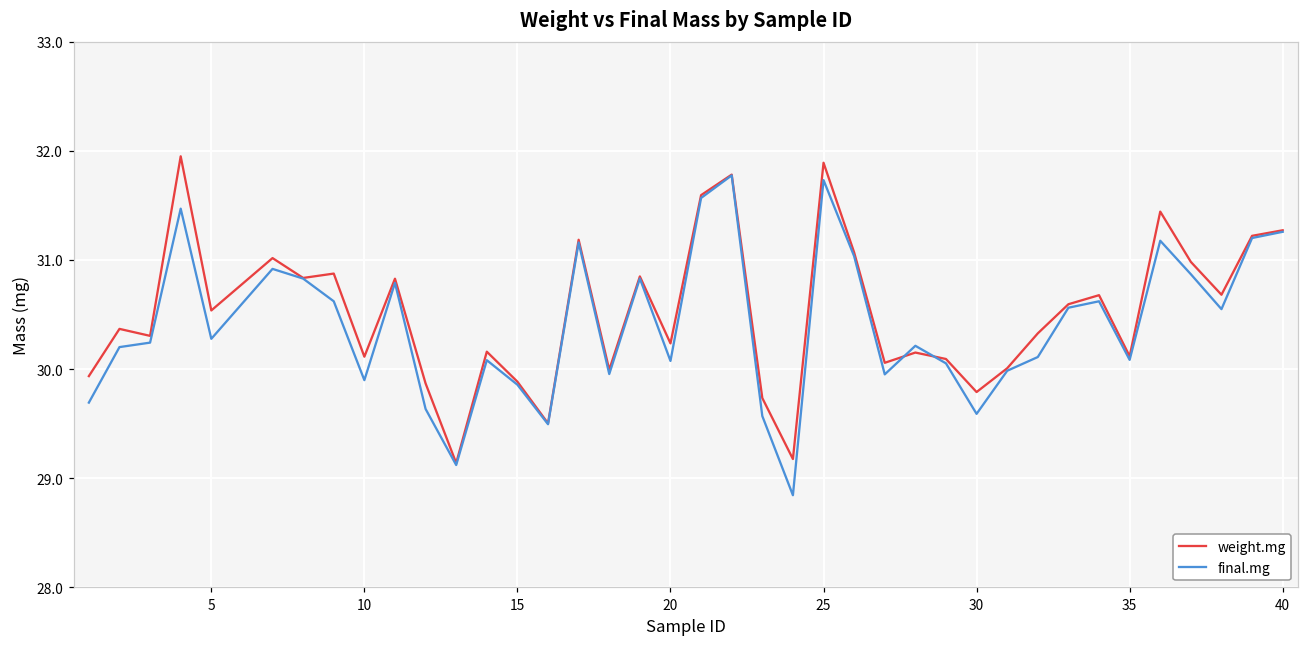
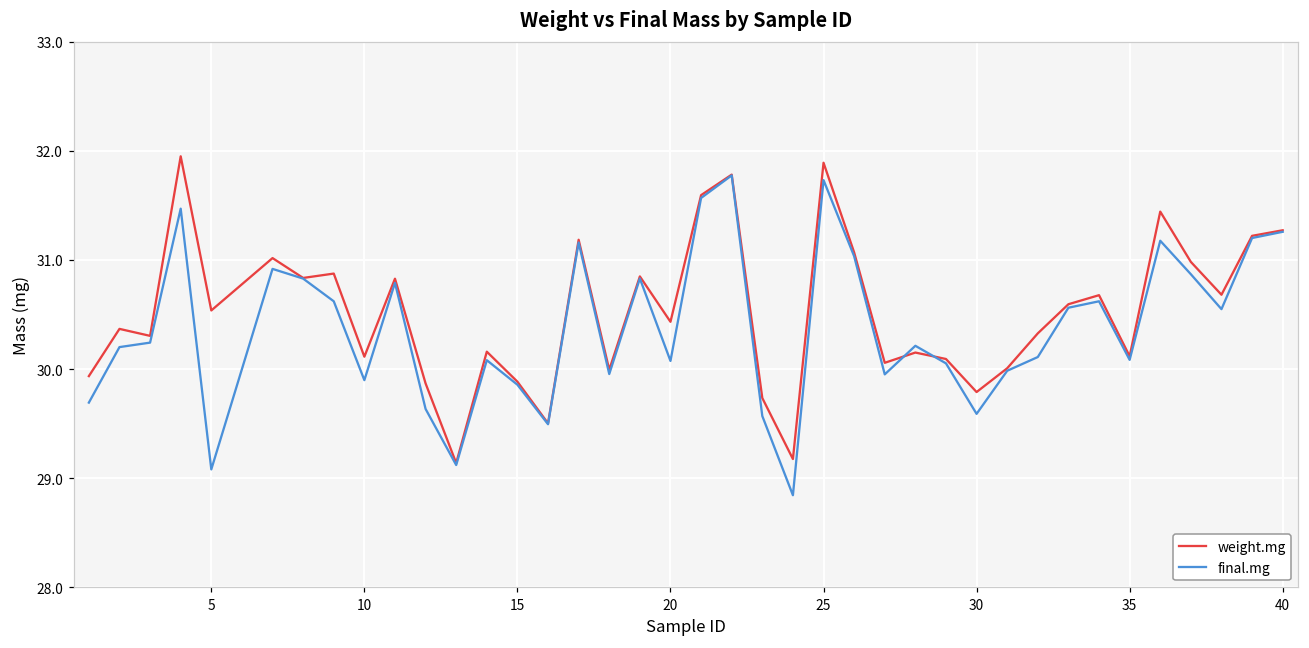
  {
    "weight.mg": {
      "5": 30.5,
      "10": 30.1,
      "15": 29.9,
-     "20": 30.2,
+     "20": 30.4,
      "25": 31.9,
      "30": 29.8,
      "35": 30.1
    },
    "final.mg": {
-     "5": 30.3,
+     "5": 29.1,
      "10": 29.9,
      "15": 29.9,
      "20": 30.1,
      "25": 31.7,
      "30": 29.6,
      "35": 30.1
    }
  }
